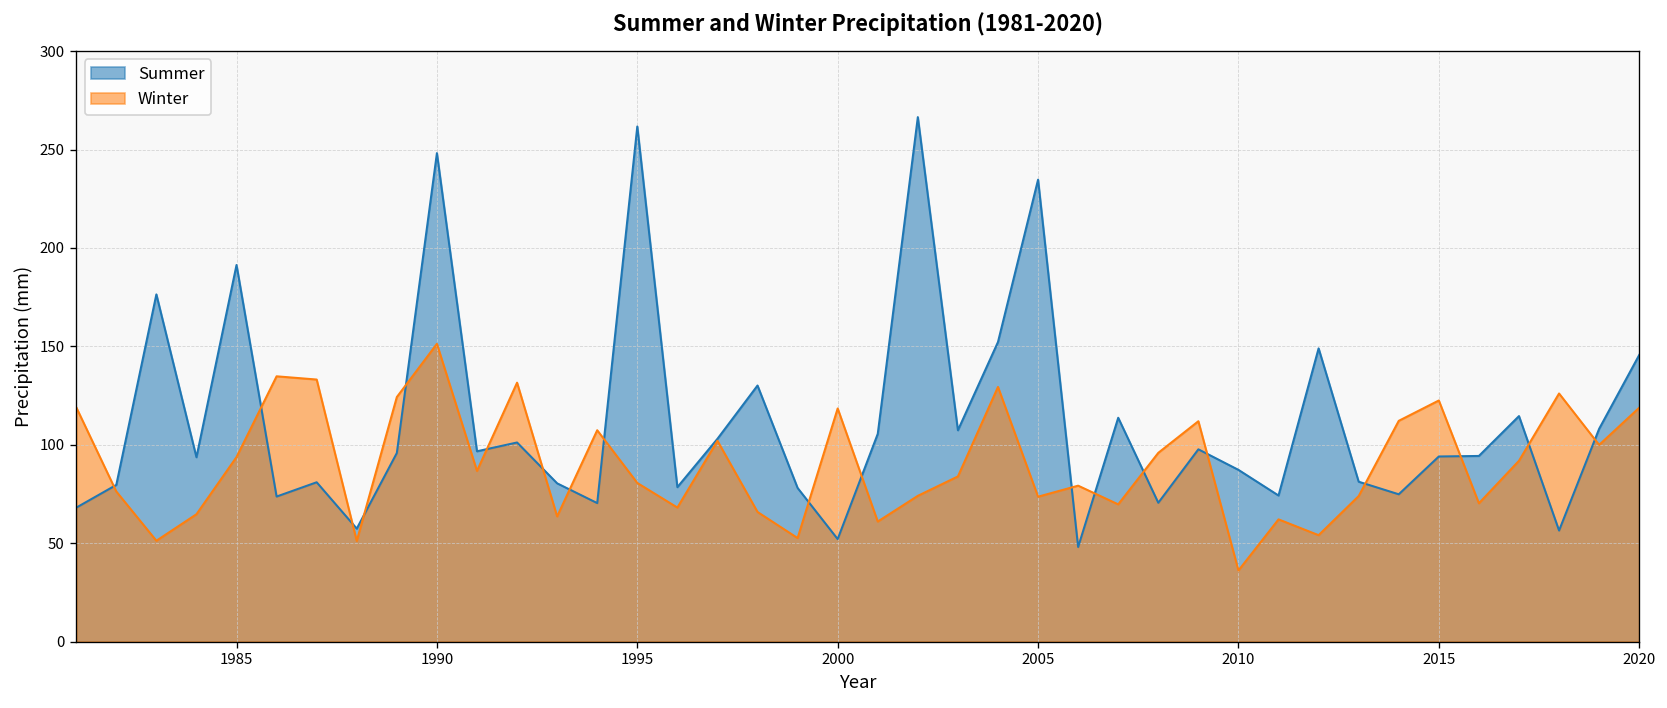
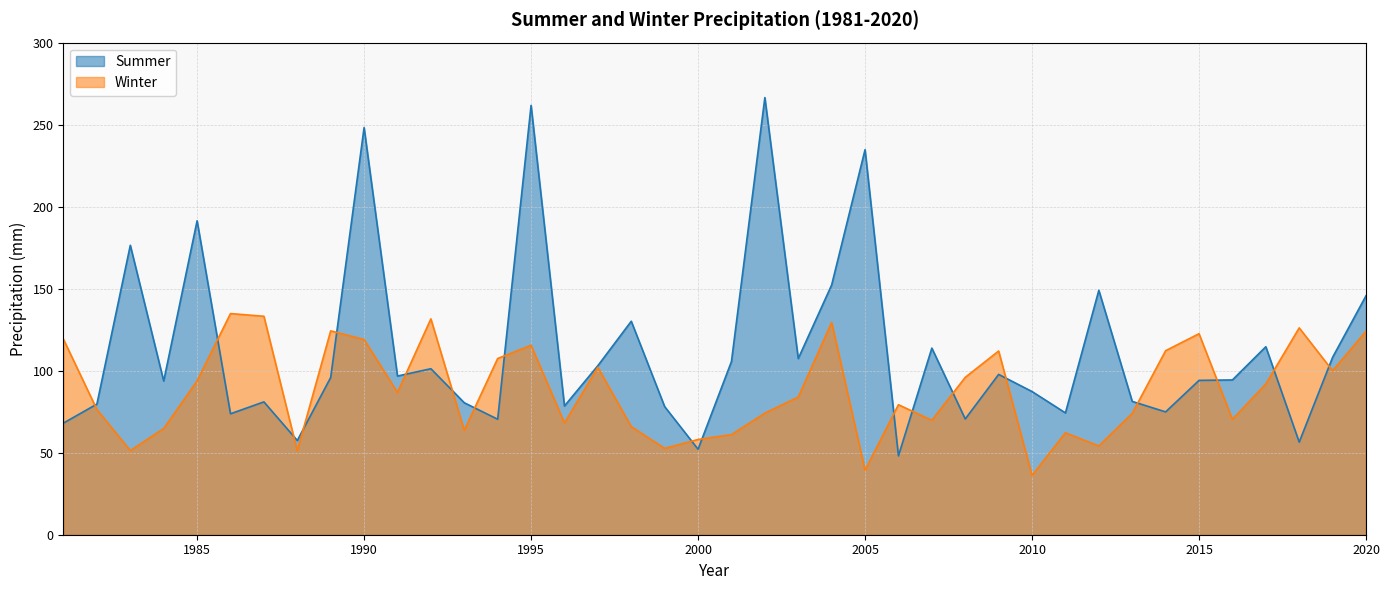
  {
    "Summer": {
      "1985": 191,
      "1990": 248,
      "1995": 262,
      "2000": 52,
      "2005": 235,
      "2010": 87,
      "2015": 94,
      "2020": 146
    },
    "Winter": {
      "1985": 94,
-     "1990": 151,
-     "1995": 81,
-     "2000": 118,
-     "2005": 74,
+     "1990": 119,
+     "1995": 116,
+     "2000": 58,
+     "2005": 39,
      "2010": 36,
      "2015": 123,
-     "2020": 119
+     "2020": 124
    }
  }
